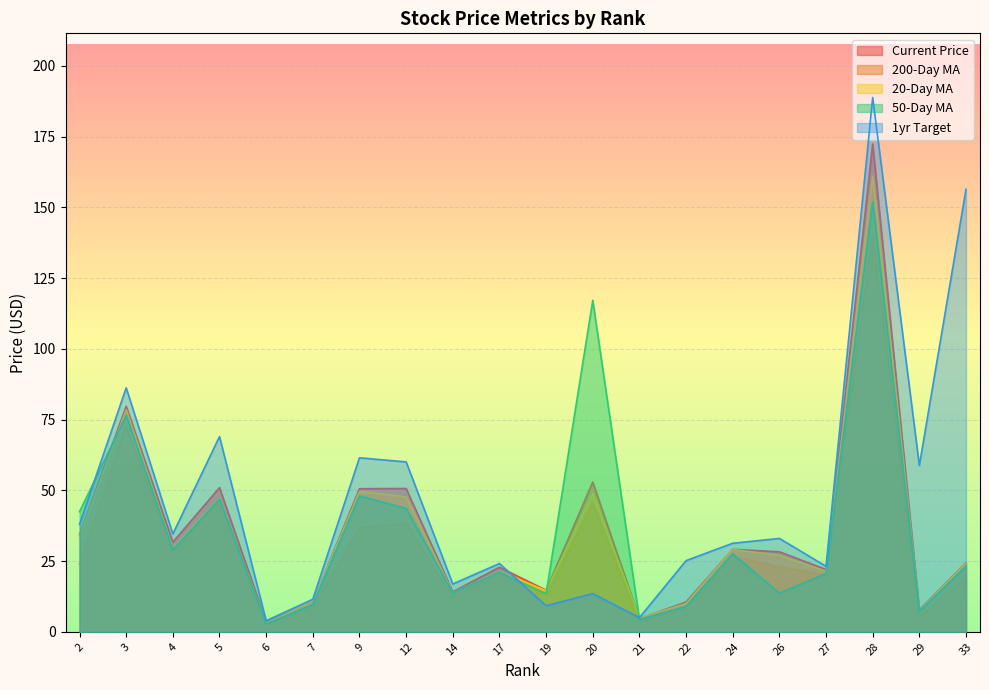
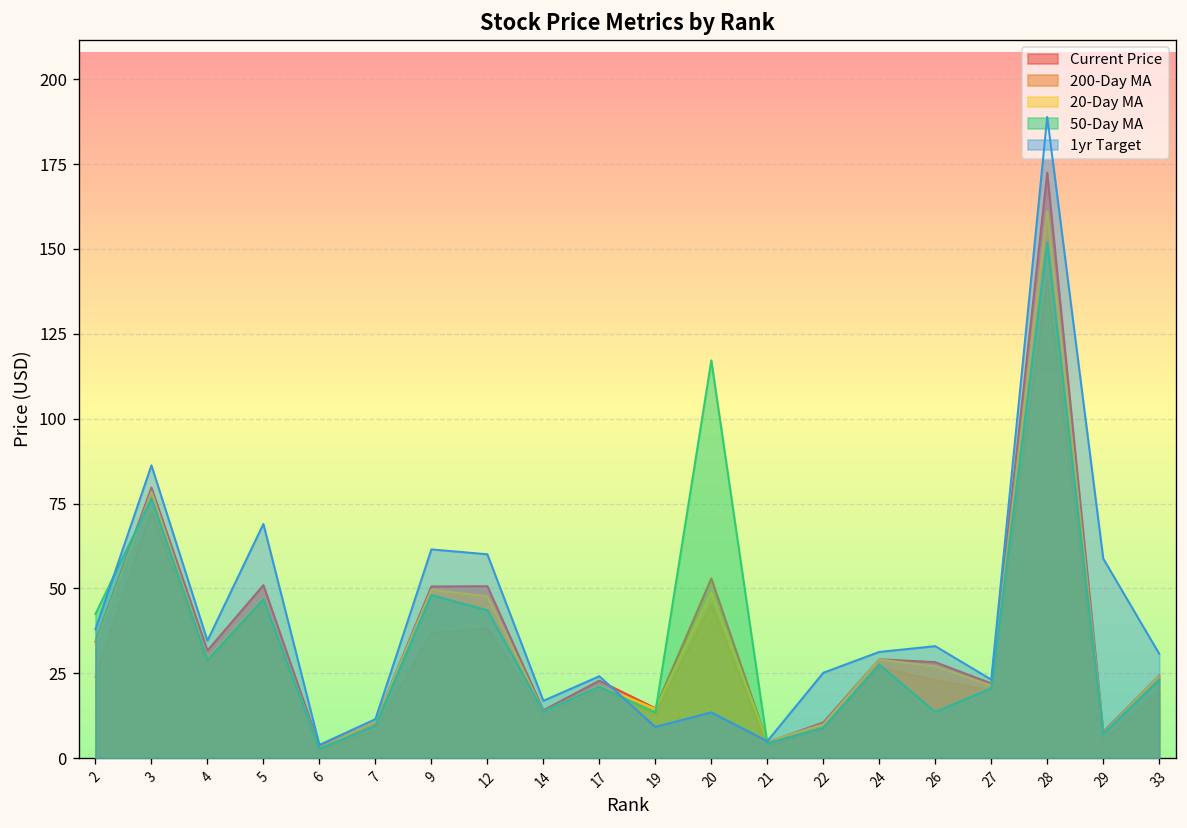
  {
    "50-Day MA": {
      "2": 42,
      "3": 76,
      "7": 10,
      "9": 48,
      "12": 44,
      "20": 117,
      "24": 28,
      "26": 14,
      "28": 152,
      "33": 23
    },
    "1yr Target": {
      "2": 38,
      "3": 86,
      "4": 35,
      "5": 69,
      "9": 62,
      "12": 60,
      "14": 17,
      "17": 24,
      "19": 9,
      "20": 14,
      "22": 25,
      "24": 31,
      "26": 33,
      "27": 23,
      "29": 59,
-     "33": 156
+     "33": 31
    }
  }
